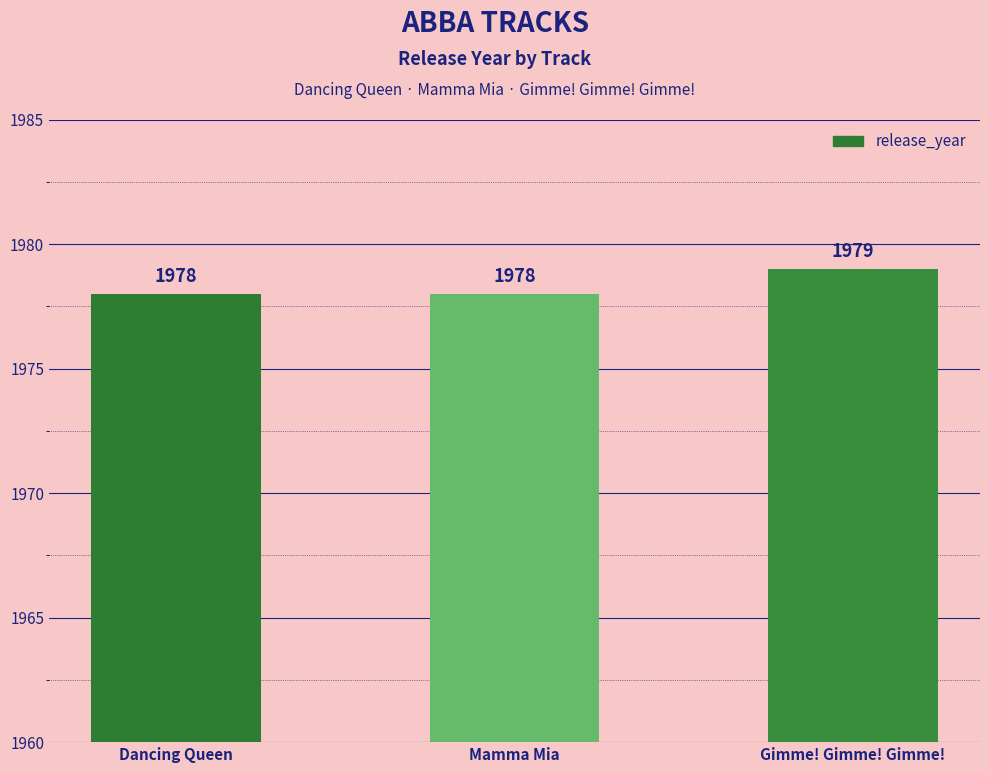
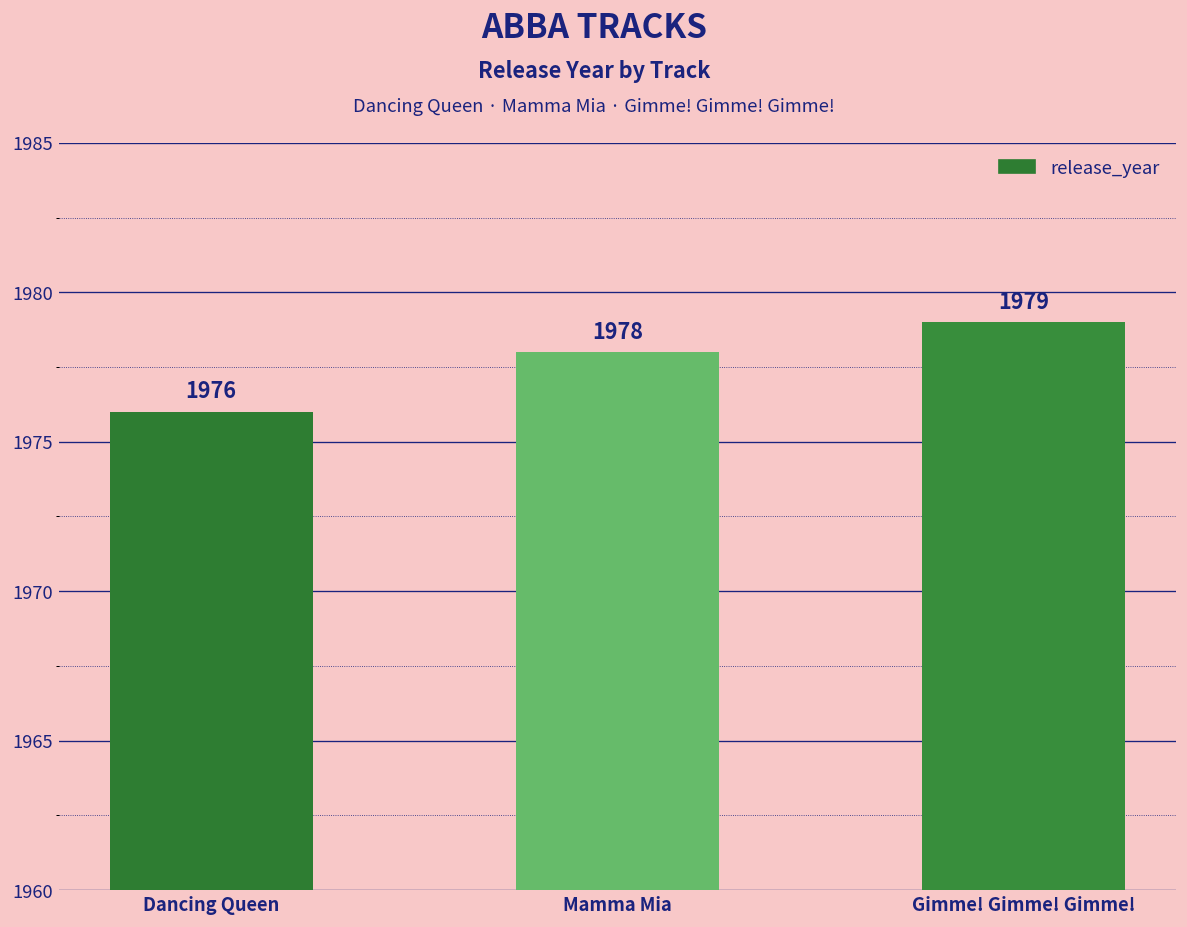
  {
-   "Dancing Queen": 1978,
+   "Dancing Queen": 1976,
    "Mamma Mia": 1978,
    "Gimme! Gimme! Gimme!": 1979
  }
